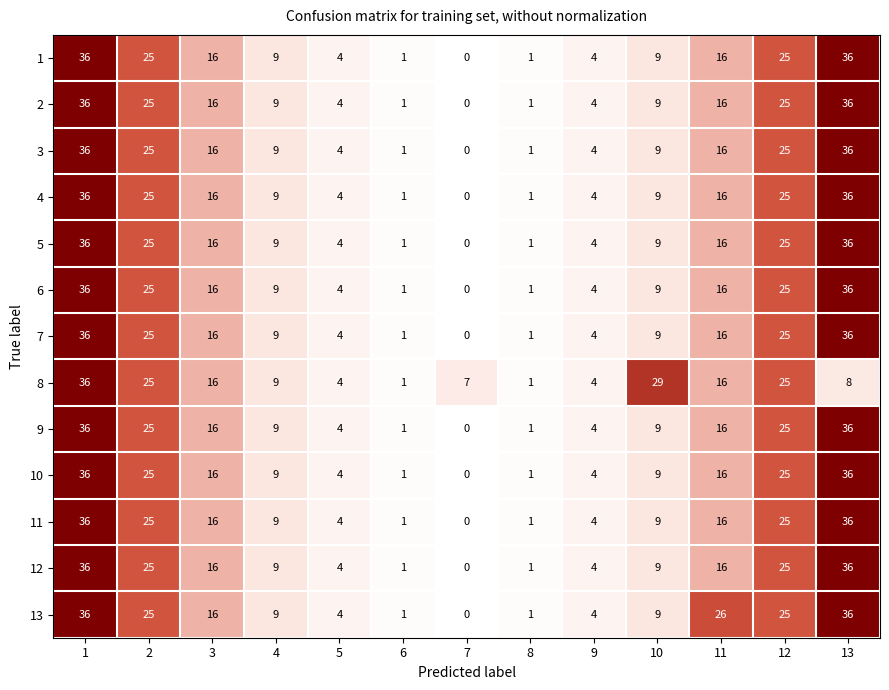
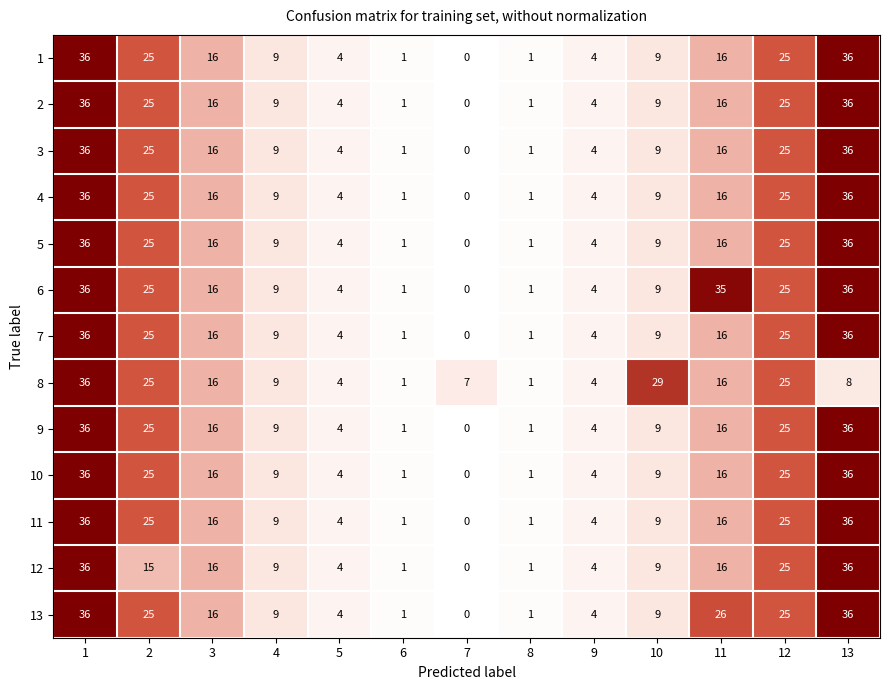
  {
    "1": {
      "1": 36,
      "2": 25,
      "3": 16,
      "4": 9,
      "5": 4,
      "6": 1,
      "7": 0,
      "8": 1,
      "9": 4,
      "10": 9,
      "11": 16,
      "12": 25,
      "13": 36
    },
    "2": {
      "1": 36,
      "2": 25,
      "3": 16,
      "4": 9,
      "5": 4,
      "6": 1,
      "7": 0,
      "8": 1,
      "9": 4,
      "10": 9,
      "11": 16,
      "12": 25,
      "13": 36
    },
    "3": {
      "1": 36,
      "2": 25,
      "3": 16,
      "4": 9,
      "5": 4,
      "6": 1,
      "7": 0,
      "8": 1,
      "9": 4,
      "10": 9,
      "11": 16,
      "12": 25,
      "13": 36
    },
    "4": {
      "1": 36,
      "2": 25,
      "3": 16,
      "4": 9,
      "5": 4,
      "6": 1,
      "7": 0,
      "8": 1,
      "9": 4,
      "10": 9,
      "11": 16,
      "12": 25,
      "13": 36
    },
    "5": {
      "1": 36,
      "2": 25,
      "3": 16,
      "4": 9,
      "5": 4,
      "6": 1,
      "7": 0,
      "8": 1,
      "9": 4,
      "10": 9,
      "11": 16,
      "12": 25,
      "13": 36
    },
    "6": {
      "1": 36,
      "2": 25,
      "3": 16,
      "4": 9,
      "5": 4,
      "6": 1,
      "7": 0,
      "8": 1,
      "9": 4,
      "10": 9,
-     "11": 16,
+     "11": 35,
      "12": 25,
      "13": 36
    },
    "7": {
      "1": 36,
      "2": 25,
      "3": 16,
      "4": 9,
      "5": 4,
      "6": 1,
      "7": 0,
      "8": 1,
      "9": 4,
      "10": 9,
      "11": 16,
      "12": 25,
      "13": 36
    },
    "8": {
      "1": 36,
      "2": 25,
      "3": 16,
      "4": 9,
      "5": 4,
      "6": 1,
      "7": 7,
      "8": 1,
      "9": 4,
      "10": 29,
      "11": 16,
      "12": 25,
      "13": 8
    },
    "9": {
      "1": 36,
      "2": 25,
      "3": 16,
      "4": 9,
      "5": 4,
      "6": 1,
      "7": 0,
      "8": 1,
      "9": 4,
      "10": 9,
      "11": 16,
      "12": 25,
      "13": 36
    },
    "10": {
      "1": 36,
      "2": 25,
      "3": 16,
      "4": 9,
      "5": 4,
      "6": 1,
      "7": 0,
      "8": 1,
      "9": 4,
      "10": 9,
      "11": 16,
      "12": 25,
      "13": 36
    },
    "11": {
      "1": 36,
      "2": 25,
      "3": 16,
      "4": 9,
      "5": 4,
      "6": 1,
      "7": 0,
      "8": 1,
      "9": 4,
      "10": 9,
      "11": 16,
      "12": 25,
      "13": 36
    },
    "12": {
      "1": 36,
-     "2": 25,
+     "2": 15,
      "3": 16,
      "4": 9,
      "5": 4,
      "6": 1,
      "7": 0,
      "8": 1,
      "9": 4,
      "10": 9,
      "11": 16,
      "12": 25,
      "13": 36
    },
    "13": {
      "1": 36,
      "2": 25,
      "3": 16,
      "4": 9,
      "5": 4,
      "6": 1,
      "7": 0,
      "8": 1,
      "9": 4,
      "10": 9,
      "11": 26,
      "12": 25,
      "13": 36
    }
  }
